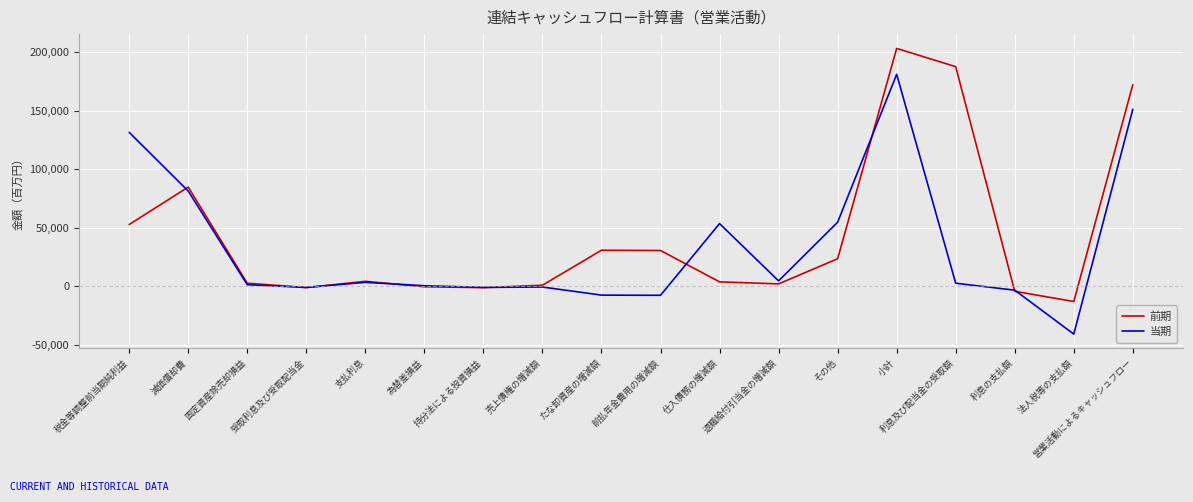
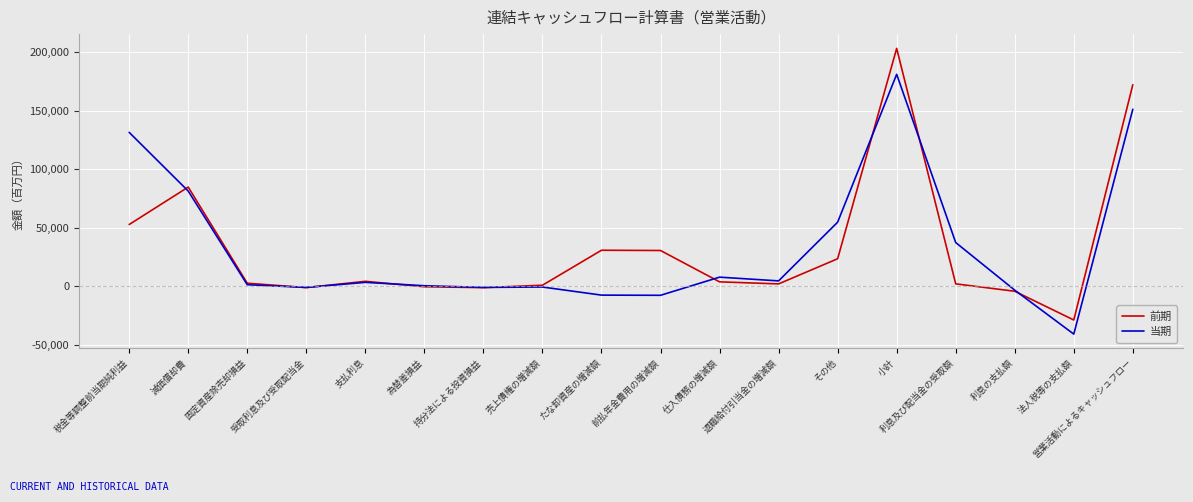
  {
    "前期": {
      "税金等調整前当期純利益": "53,000",
      "減価償却費": "85,000",
      "たな卸資産の増減額": "31,000",
      "前払年金費用の増減額": "31,000",
      "仕入債務の増減額": "4,000",
      "退職給付引当金の増減額": "2,000",
      "その他": "24,000",
      "小計": "203,000",
-     "利息及び配当金の受取額": "188,000",
-     "法人税等の支払額": "-13,000",
+     "利息及び配当金の受取額": "2,000",
+     "法人税等の支払額": "-29,000",
      "営業活動によるキャッシュフロー": "172,000"
    },
    "当期": {
      "税金等調整前当期純利益": "132,000",
      "減価償却費": "81,000",
      "たな卸資産の増減額": "-8,000",
      "前払年金費用の増減額": "-8,000",
-     "仕入債務の増減額": "54,000",
+     "仕入債務の増減額": "8,000",
      "退職給付引当金の増減額": "5,000",
      "その他": "55,000",
      "小計": "181,000",
-     "利息及び配当金の受取額": "3,000",
+     "利息及び配当金の受取額": "37,000",
      "法人税等の支払額": "-41,000",
      "営業活動によるキャッシュフロー": "151,000"
    }
  }
